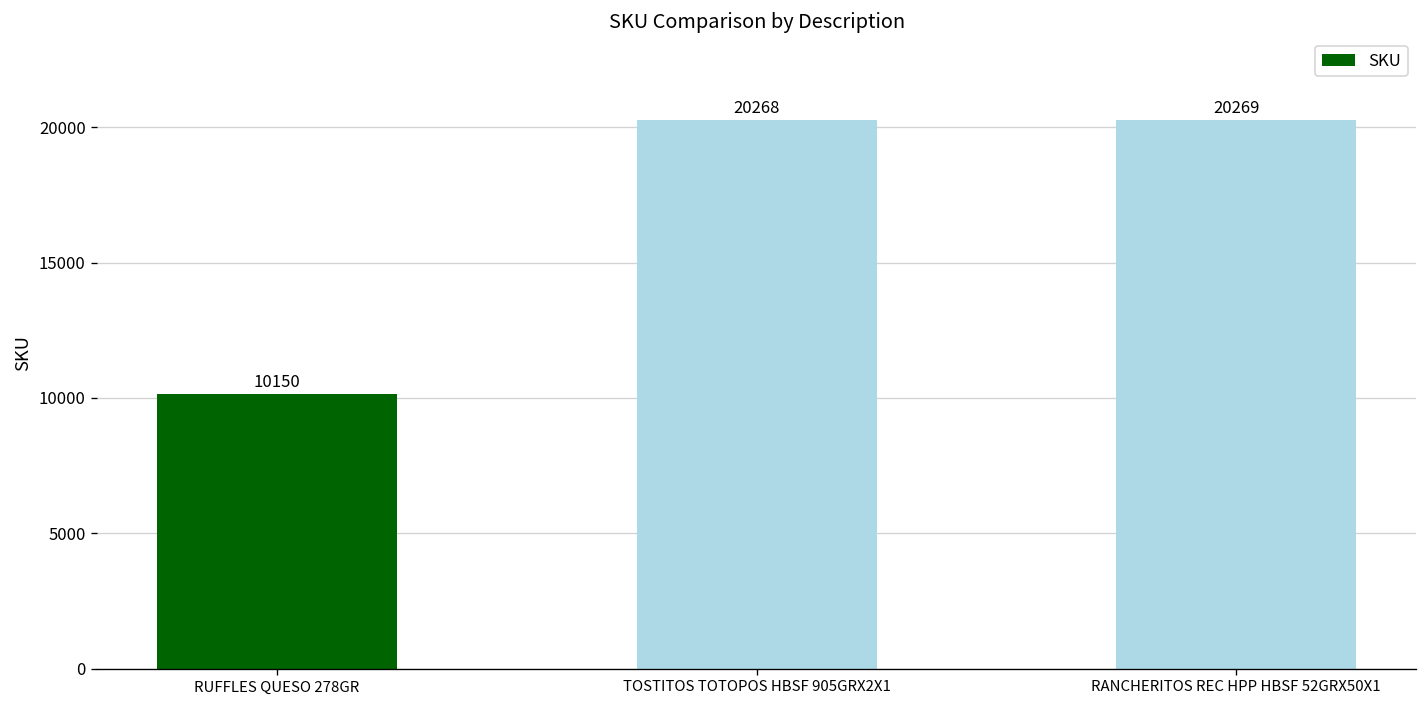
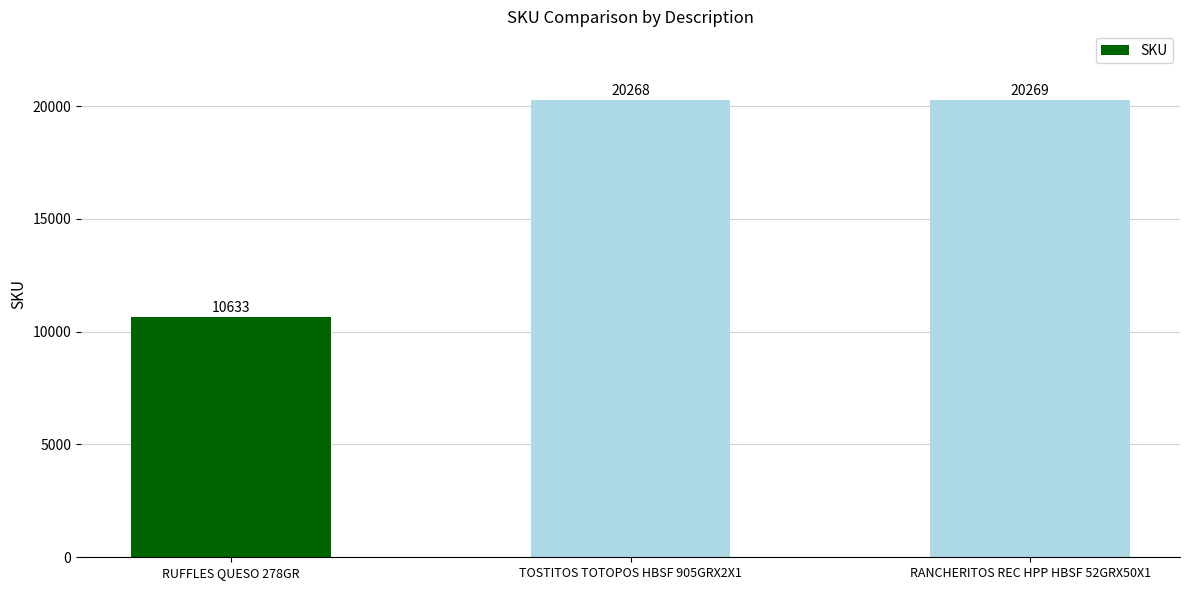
  {
-   "RUFFLES QUESO 278GR": 10150,
+   "RUFFLES QUESO 278GR": 10633,
    "TOSTITOS TOTOPOS HBSF 905GRX2X1": 20268,
    "RANCHERITOS REC HPP HBSF 52GRX50X1": 20269
  }
